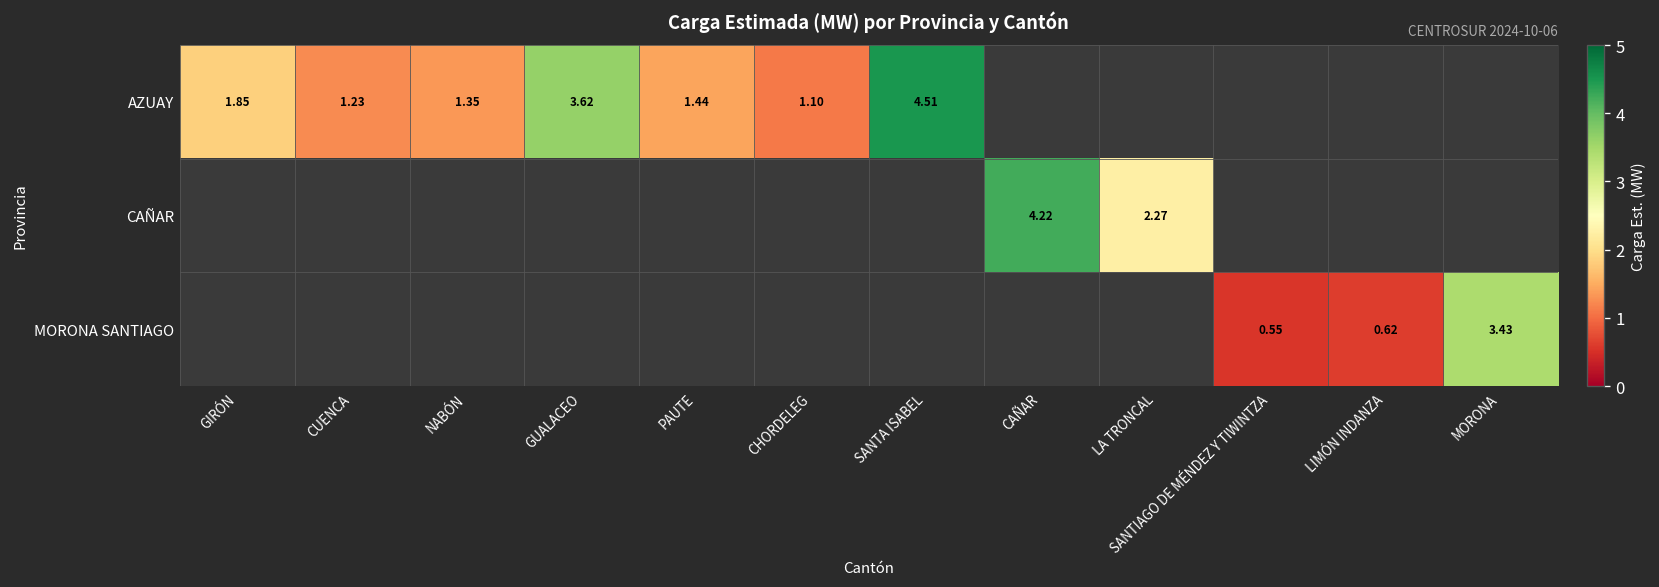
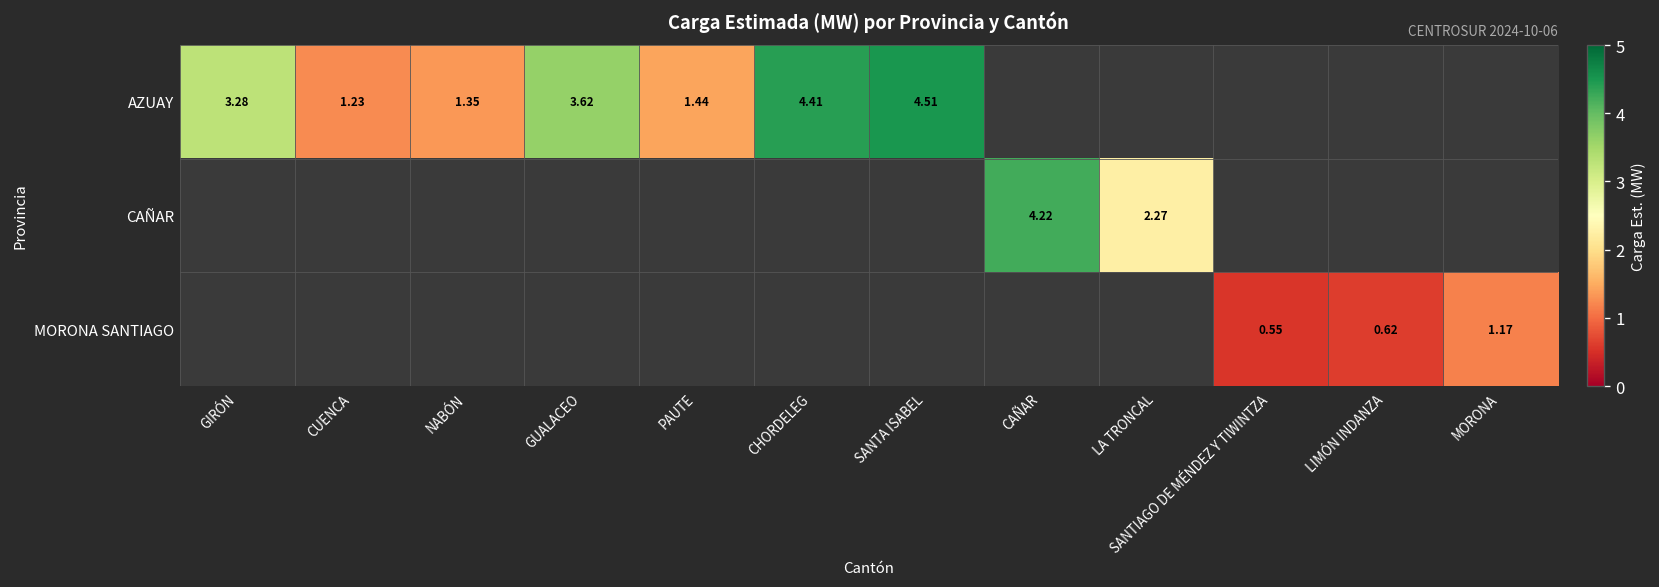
  {
    "AZUAY": {
-     "GIRÓN": 1.85,
+     "GIRÓN": 3.28,
      "CUENCA": 1.23,
      "NABÓN": 1.35,
      "GUALACEO": 3.62,
      "PAUTE": 1.44,
-     "CHORDELEG": 1.10,
+     "CHORDELEG": 4.41,
      "SANTA ISABEL": 4.51
    },
    "CAÑAR": {
      "CAÑAR": 4.22,
      "LA TRONCAL": 2.27
    },
    "MORONA SANTIAGO": {
      "SANTIAGO DE MÉNDEZ Y TIWINTZA": 0.55,
      "LIMÓN INDANZA": 0.62,
-     "MORONA": 3.43
+     "MORONA": 1.17
    }
  }
